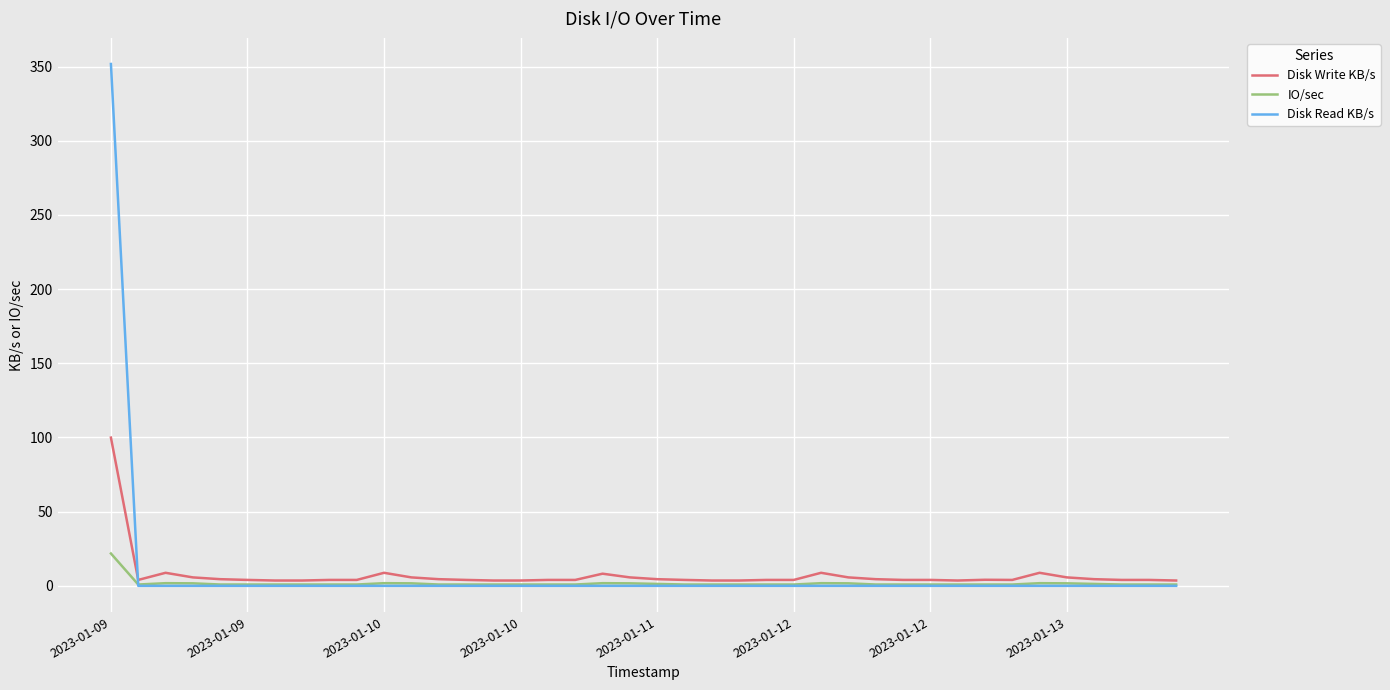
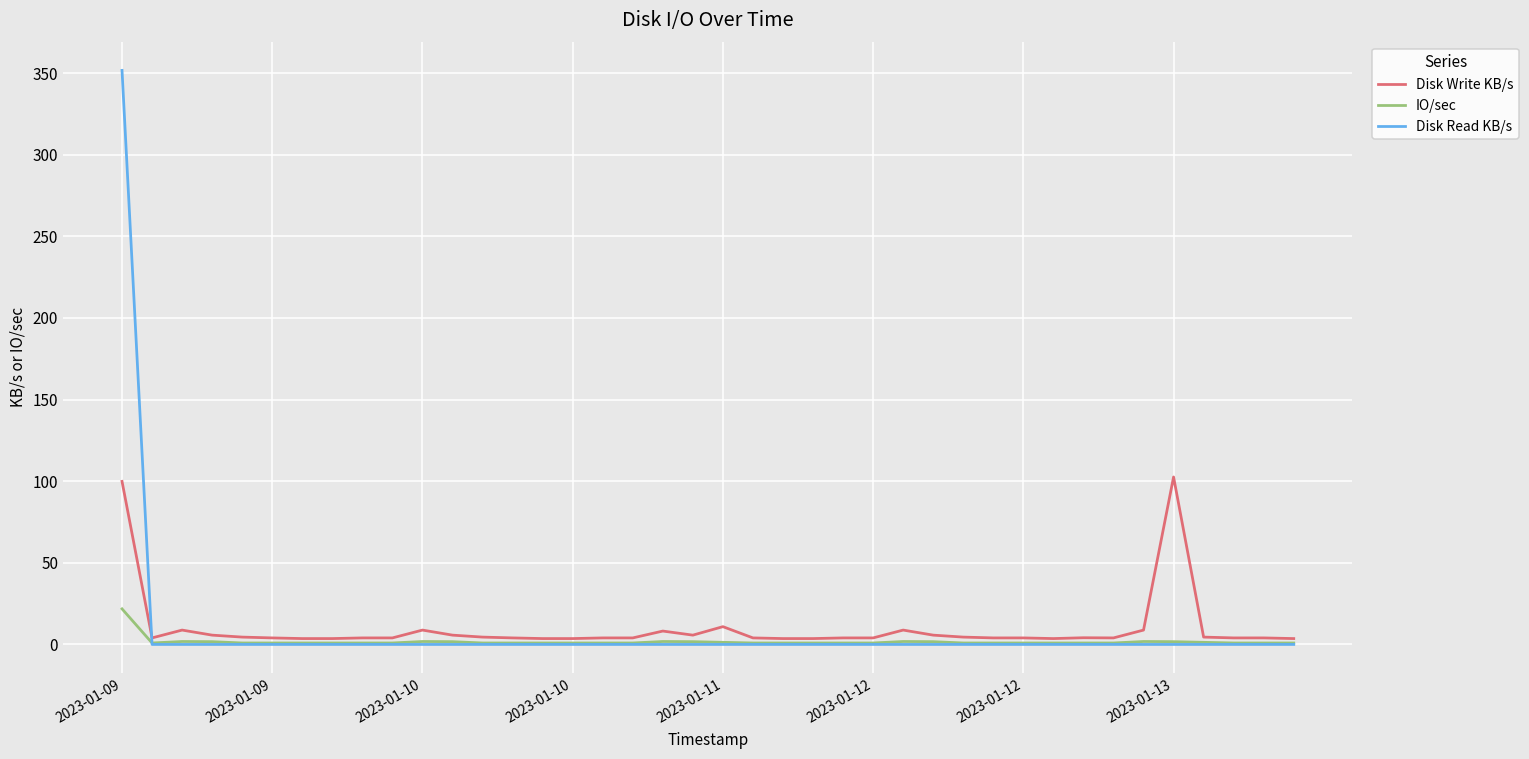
  {
    "Disk Write KB/s": {
-     "2023-01-11": 5,
-     "2023-01-13": 6
+     "2023-01-11": 11,
+     "2023-01-13": 103
    },
    "IO/sec": {
      "2023-01-13": 2
    },
    "Disk Read KB/s": {
      "2023-01-13": 0
    }
  }
